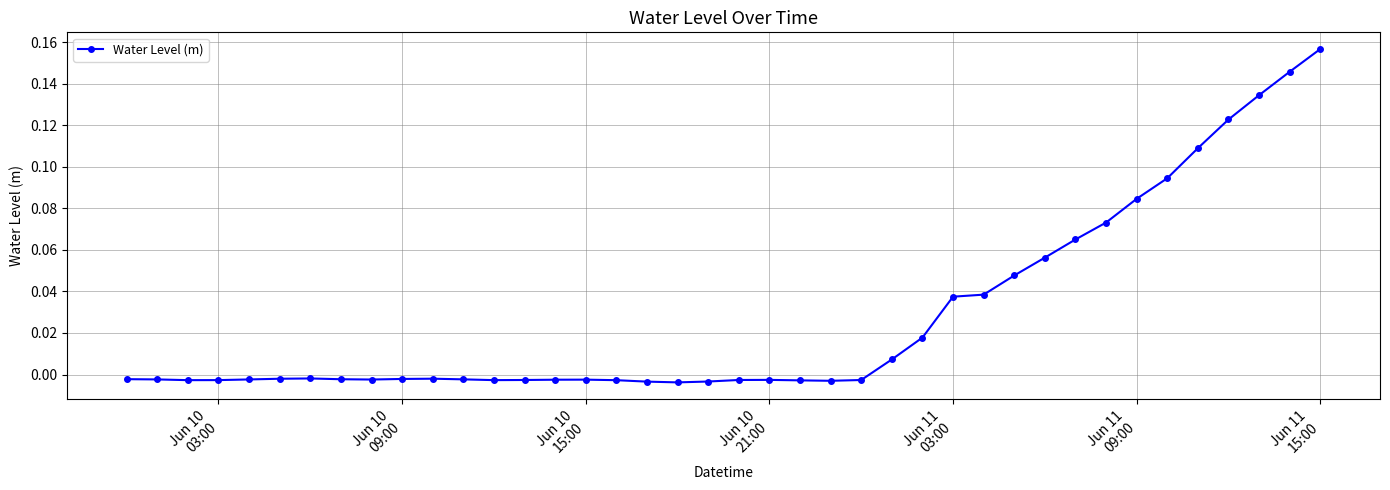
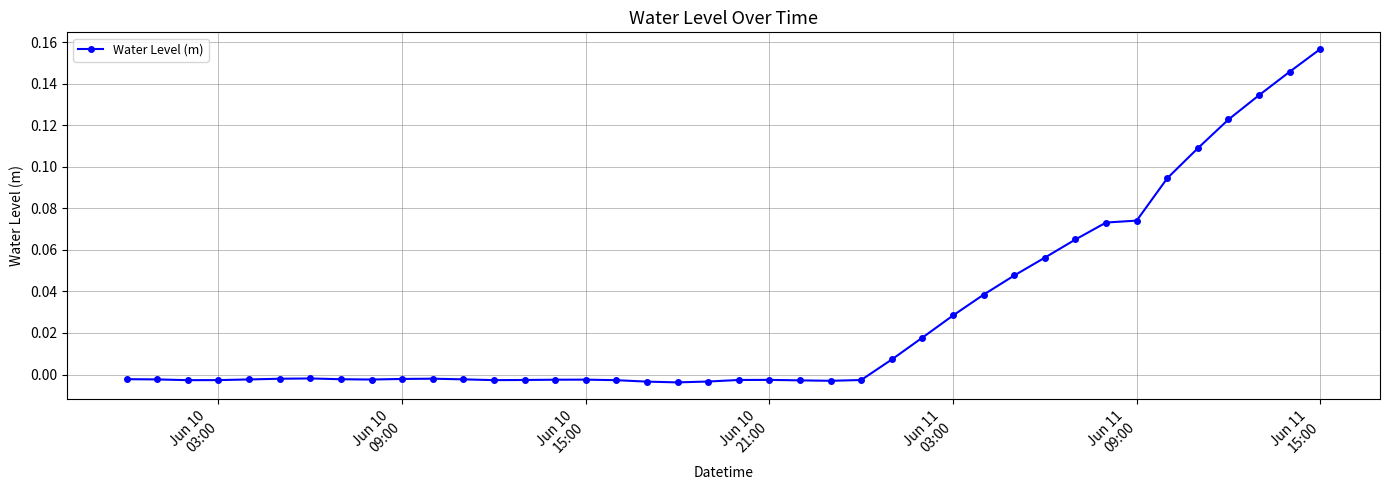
  {
    "Jun 10 03:00": -0.003,
    "Jun 10 09:00": -0.002,
    "Jun 10 15:00": -0.002,
    "Jun 10 21:00": -0.003,
-   "Jun 11 03:00": 0.037,
-   "Jun 11 09:00": 0.085,
+   "Jun 11 03:00": 0.028,
+   "Jun 11 09:00": 0.074,
    "Jun 11 15:00": 0.157
  }
